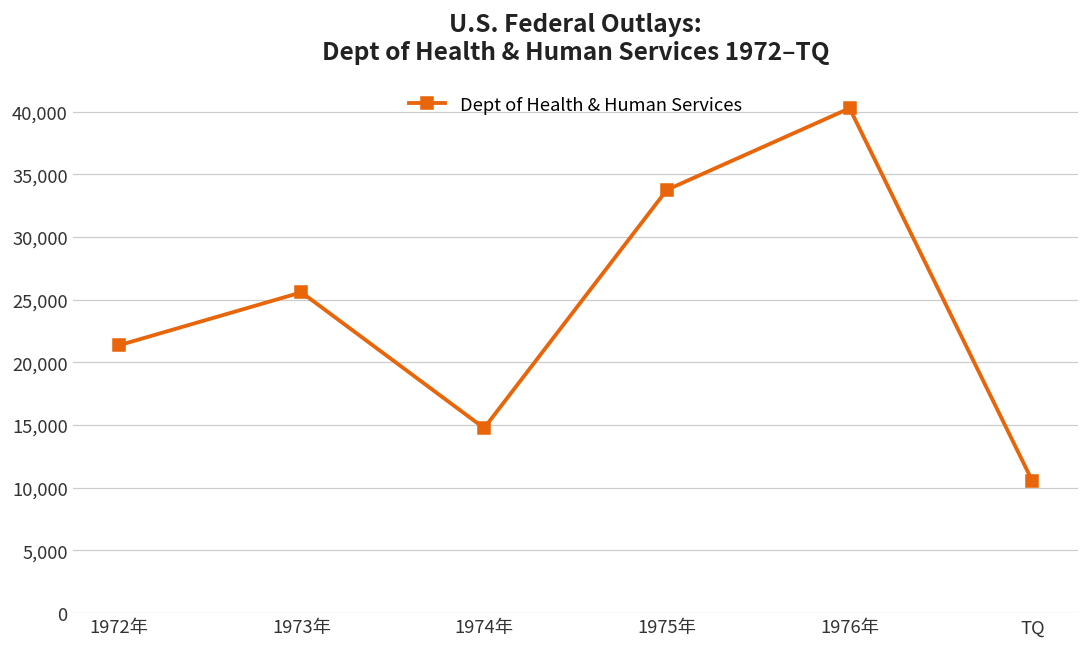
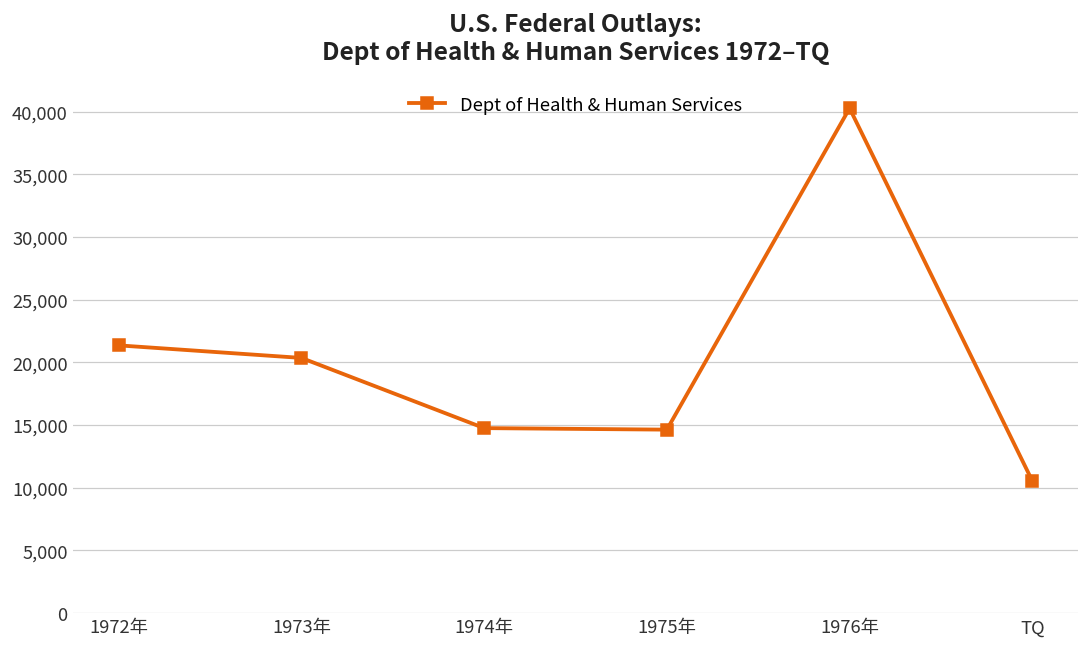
  {
    "1972年": "21,300",
-   "1973年": "25,600",
+   "1973年": "20,300",
    "1974年": "14,700",
-   "1975年": "33,800",
+   "1975年": "14,600",
    "1976年": "40,300",
    "TQ": "10,500"
  }
